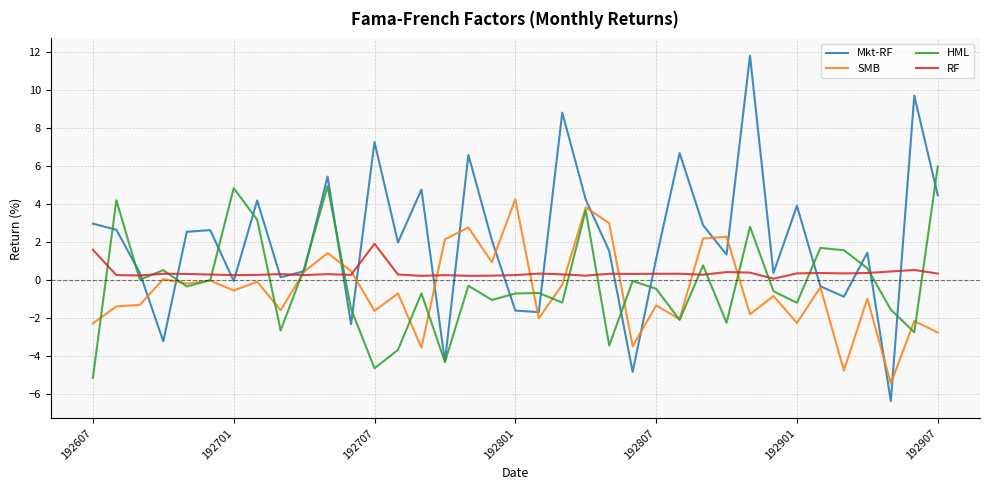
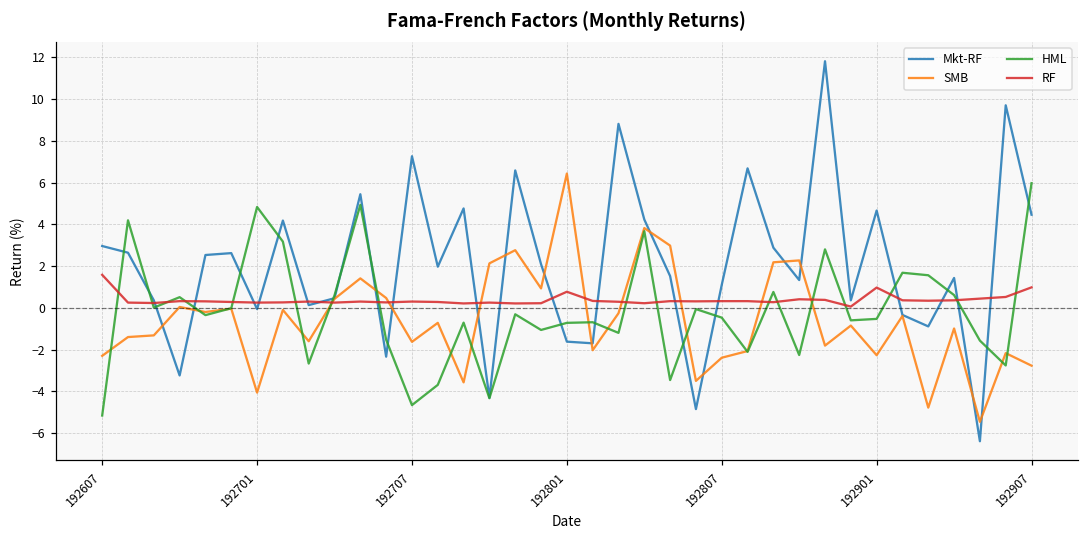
  {
    "Mkt-RF": {
      "192607": 3.0,
      "192701": -0.1,
      "192707": 7.3,
      "192801": -1.6,
      "192807": 1.1,
-     "192901": 3.9,
+     "192901": 4.7,
      "192907": 4.5
    },
    "SMB": {
      "192607": -2.3,
-     "192701": -0.6,
+     "192701": -4.1,
      "192707": -1.6,
-     "192801": 4.3,
-     "192807": -1.4,
+     "192801": 6.4,
+     "192807": -2.4,
      "192901": -2.3,
      "192907": -2.8
    },
    "HML": {
      "192607": -5.2,
      "192701": 4.8,
      "192707": -4.7,
      "192801": -0.7,
      "192807": -0.5,
-     "192901": -1.2,
+     "192901": -0.5,
      "192907": 6.0
    },
    "RF": {
      "192607": 1.6,
      "192701": 0.3,
-     "192707": 1.9,
-     "192801": 0.3,
+     "192707": 0.3,
+     "192801": 0.8,
      "192807": 0.3,
-     "192901": 0.3,
-     "192907": 0.3
+     "192901": 1.0,
+     "192907": 1.0
    }
  }
